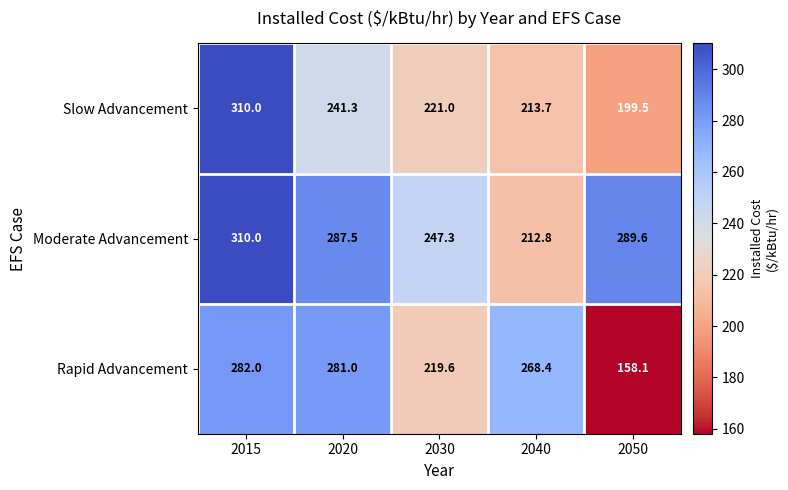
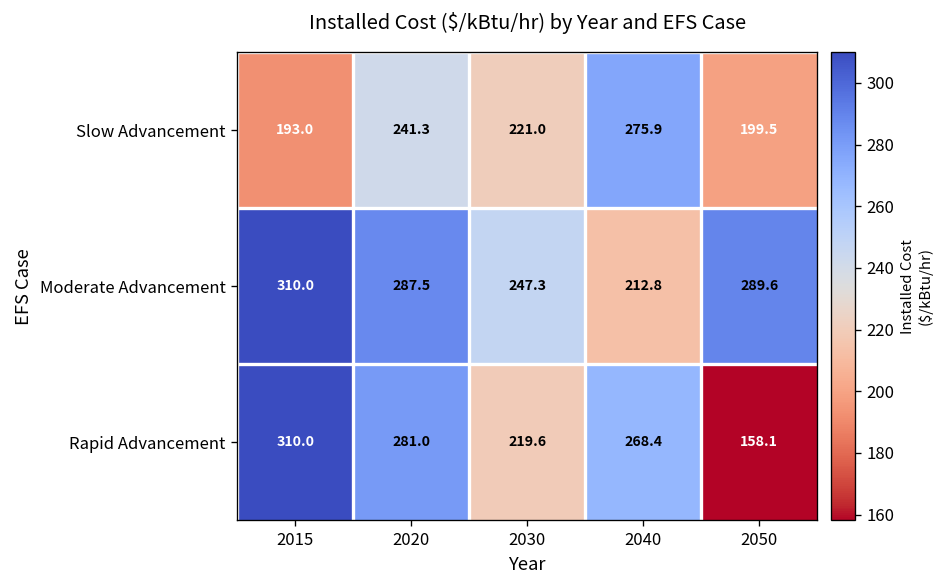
  {
    "Slow Advancement": {
-     "2015": 310.0,
+     "2015": 193.0,
      "2020": 241.3,
      "2030": 221.0,
-     "2040": 213.7,
+     "2040": 275.9,
      "2050": 199.5
    },
    "Moderate Advancement": {
      "2015": 310.0,
      "2020": 287.5,
      "2030": 247.3,
      "2040": 212.8,
      "2050": 289.6
    },
    "Rapid Advancement": {
-     "2015": 282.0,
+     "2015": 310.0,
      "2020": 281.0,
      "2030": 219.6,
      "2040": 268.4,
      "2050": 158.1
    }
  }
